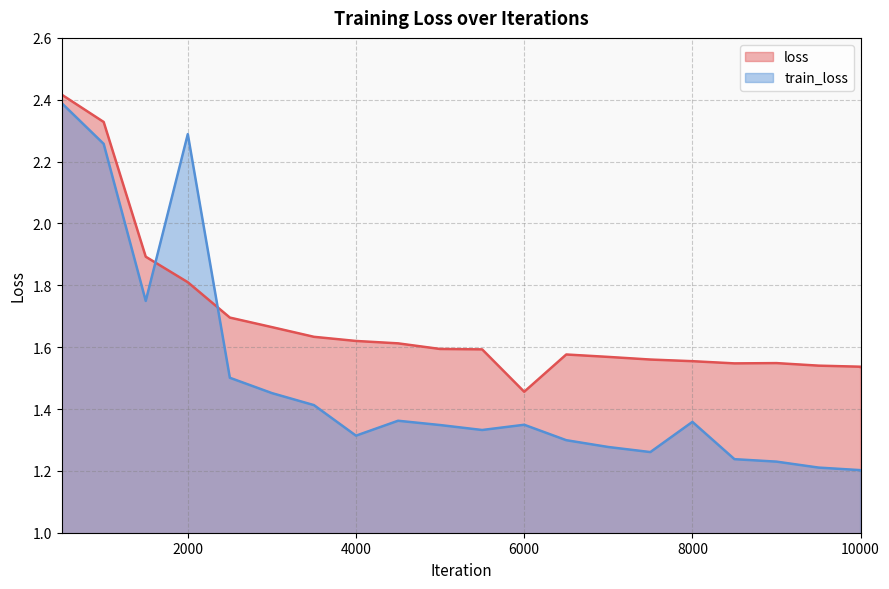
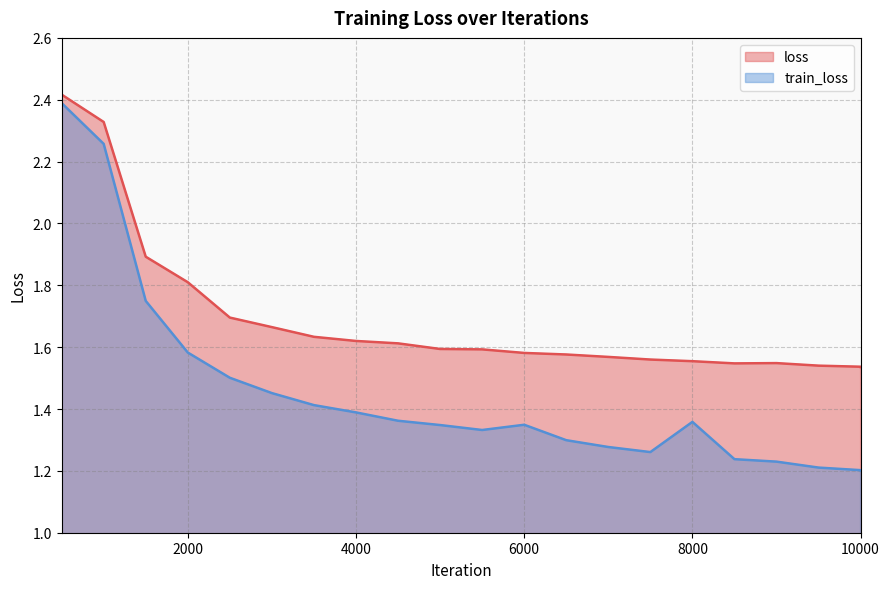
  {
    "loss": {
      "2000": 1.81,
      "4000": 1.62,
-     "6000": 1.46,
+     "6000": 1.58,
      "8000": 1.55,
      "10000": 1.54
    },
    "train_loss": {
-     "2000": 2.29,
-     "4000": 1.31,
+     "2000": 1.58,
+     "4000": 1.39,
      "6000": 1.35,
      "8000": 1.36,
      "10000": 1.20
    }
  }
